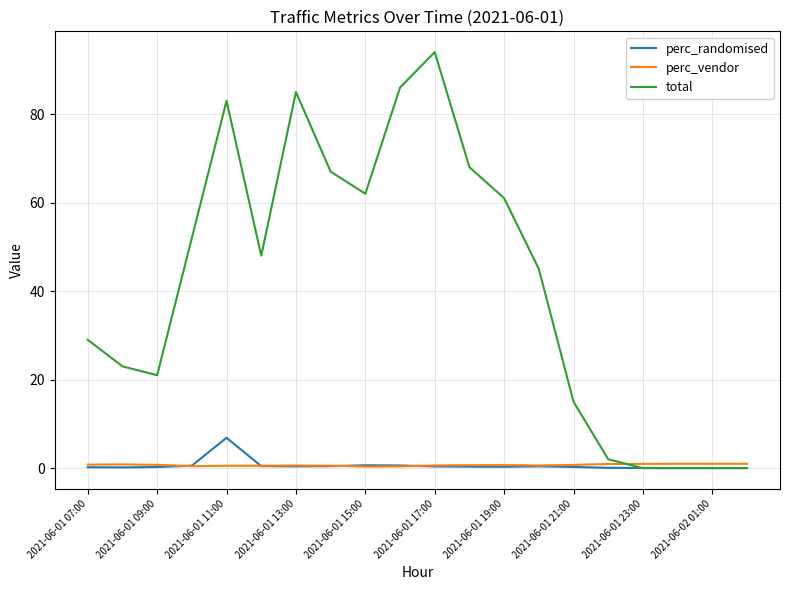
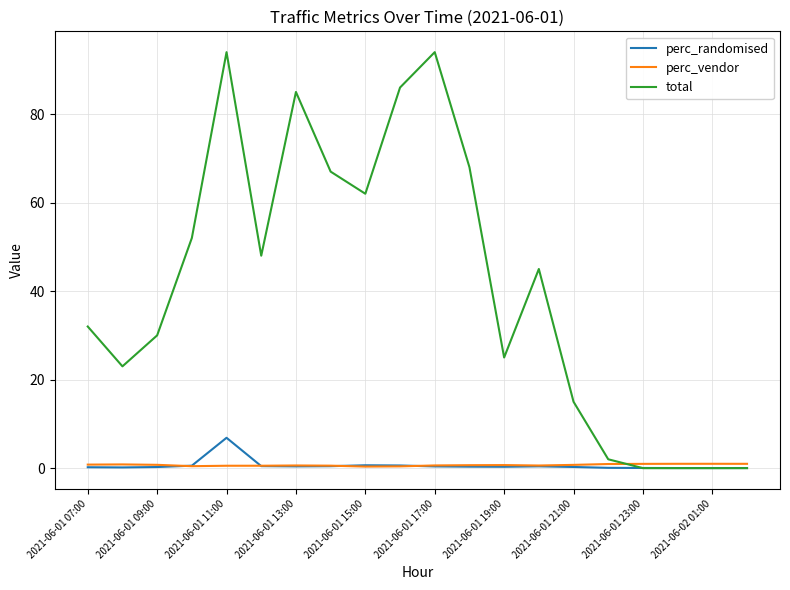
  {
    "perc_randomised": {
      "2021-06-01 07:00": 0,
      "2021-06-01 11:00": 7
    },
    "perc_vendor": {
      "2021-06-01 07:00": 1,
      "2021-06-01 11:00": 1,
      "2021-06-01 23:00": 1,
      "2021-06-02 01:00": 1
    },
    "total": {
-     "2021-06-01 07:00": 29,
-     "2021-06-01 09:00": 21,
-     "2021-06-01 11:00": 83,
+     "2021-06-01 07:00": 32,
+     "2021-06-01 09:00": 30,
+     "2021-06-01 11:00": 94,
      "2021-06-01 13:00": 85,
      "2021-06-01 15:00": 62,
      "2021-06-01 17:00": 94,
-     "2021-06-01 19:00": 61,
+     "2021-06-01 19:00": 25,
      "2021-06-01 21:00": 15
    }
  }
